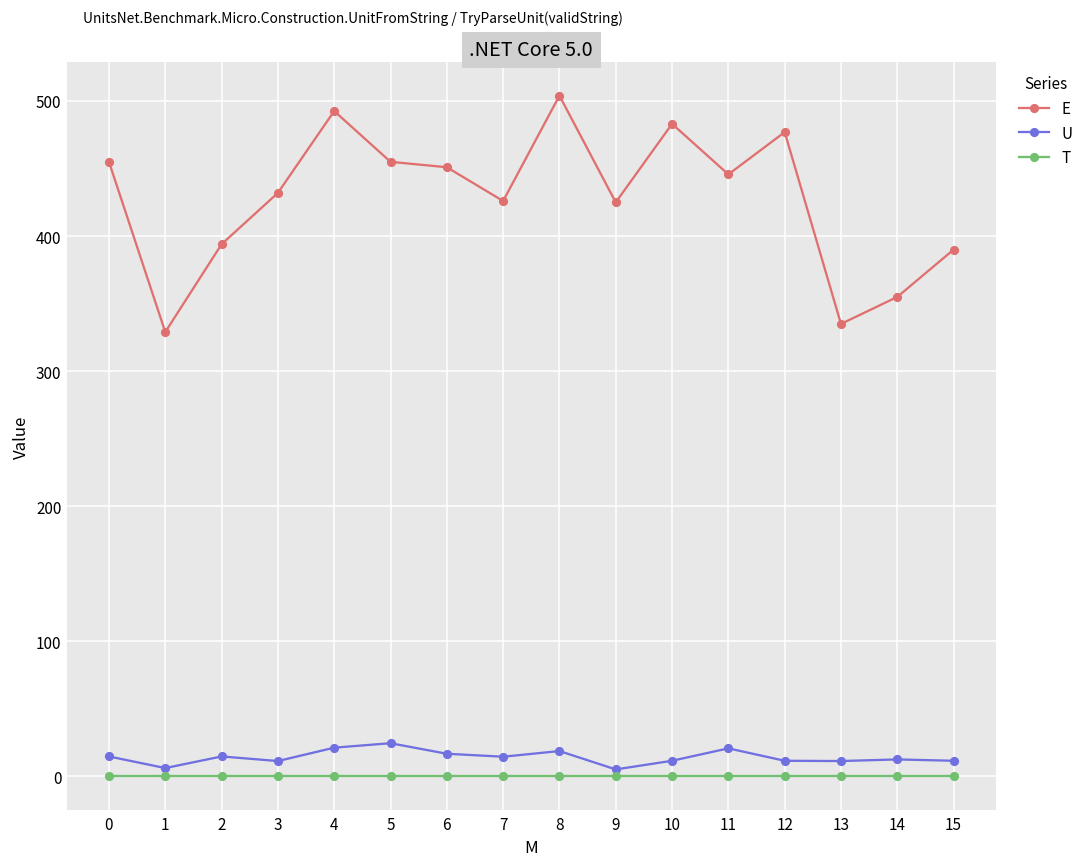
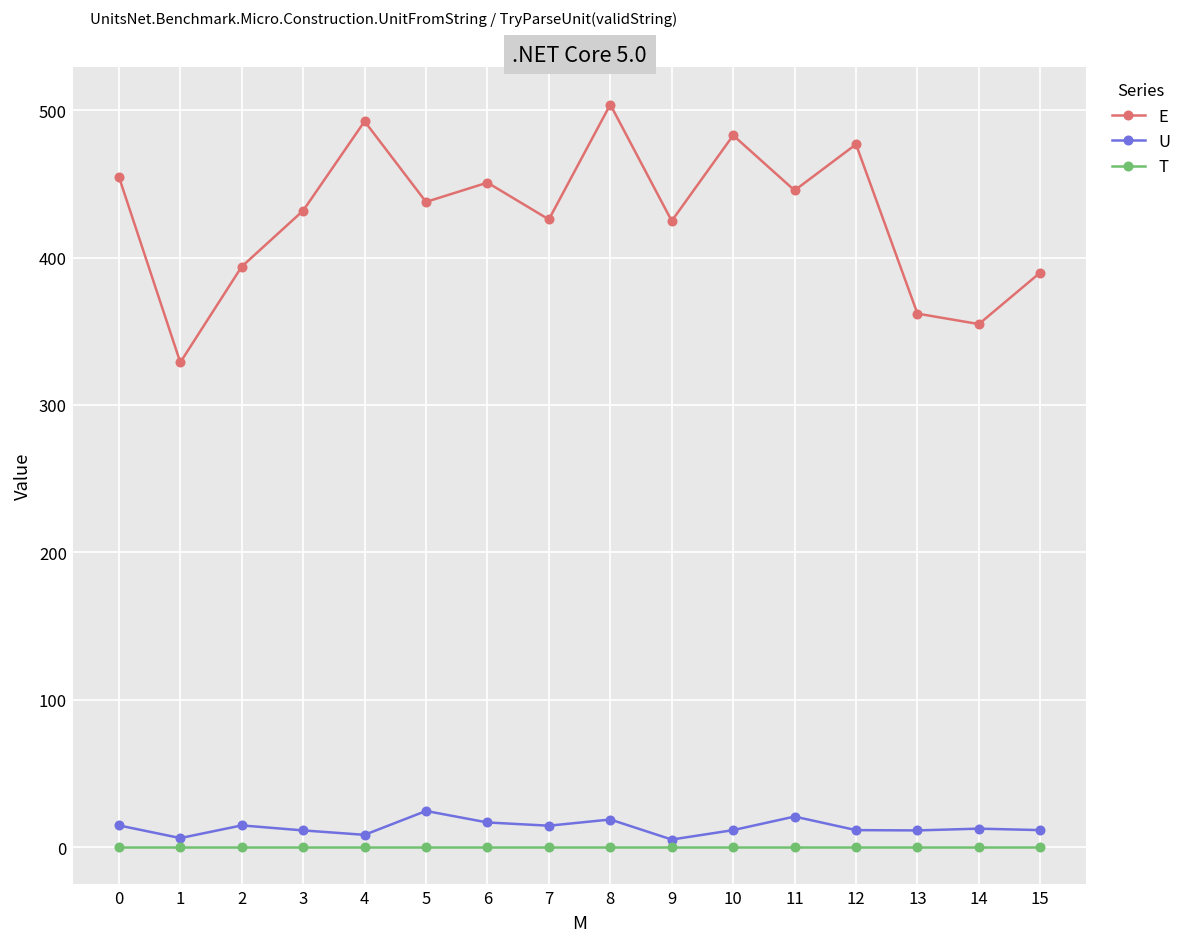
  {
    "E": {
      "0": 455,
      "1": 329,
      "2": 394,
      "3": 432,
      "4": 493,
-     "5": 455,
+     "5": 438,
      "6": 451,
      "7": 426,
      "8": 504,
      "9": 425,
      "10": 483,
      "11": 446,
      "12": 477,
-     "13": 335,
+     "13": 362,
      "14": 355,
      "15": 390
    },
    "U": {
      "0": 15,
      "1": 6,
      "2": 15,
      "3": 11,
-     "4": 21,
+     "4": 8,
      "5": 25,
      "6": 17,
      "7": 15,
      "8": 19,
      "9": 5,
      "10": 12,
      "11": 21,
      "12": 12,
      "13": 11,
      "14": 13,
      "15": 12
    },
    "T": {
      "0": 0,
      "1": 0,
      "2": 0,
      "3": 0,
      "4": 0,
      "5": 0,
      "6": 0,
      "7": 0,
      "8": 0,
      "9": 0,
      "10": 0,
      "11": 0,
      "12": 0,
      "13": 0,
      "14": 0,
      "15": 0
    }
  }
